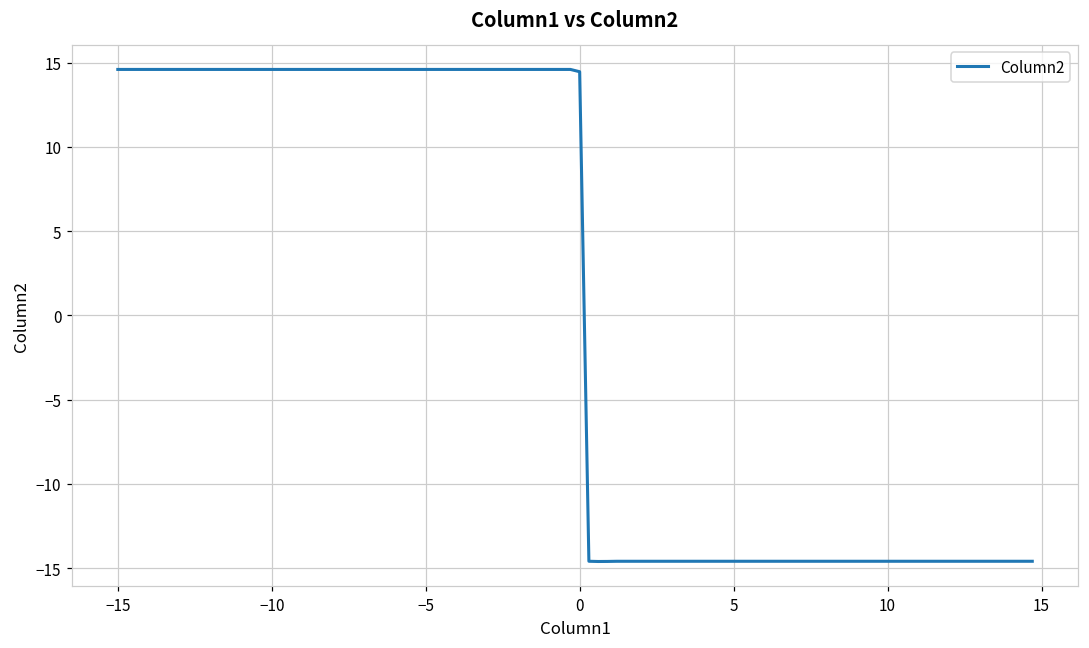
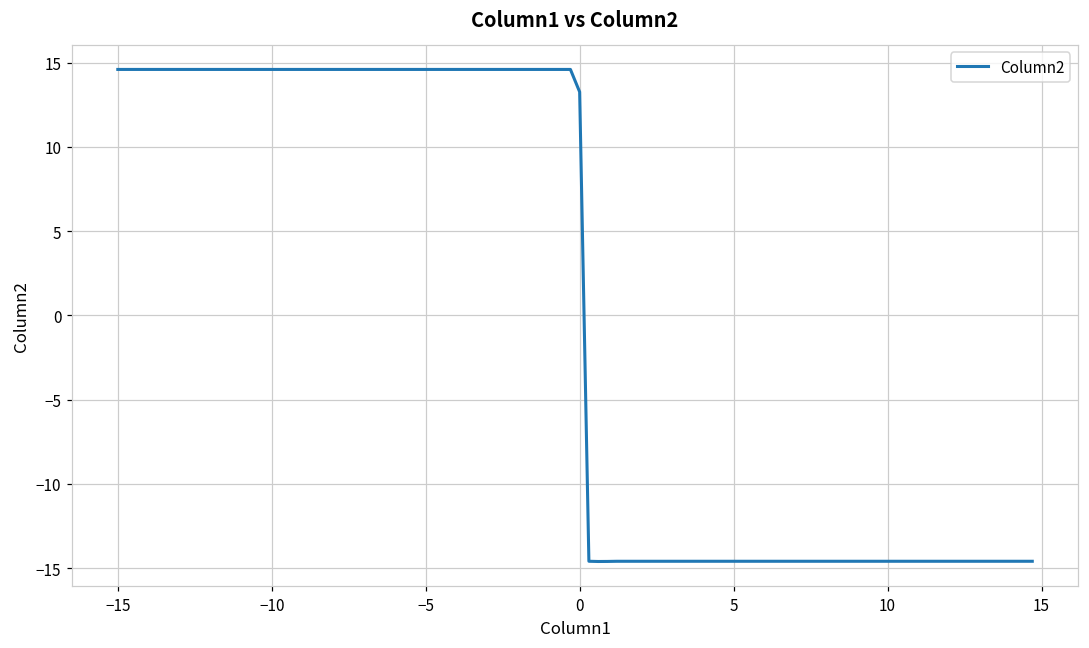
  {
    "−15": 14.6,
-   "0": 14.5
+   "0": 13.3
  }
